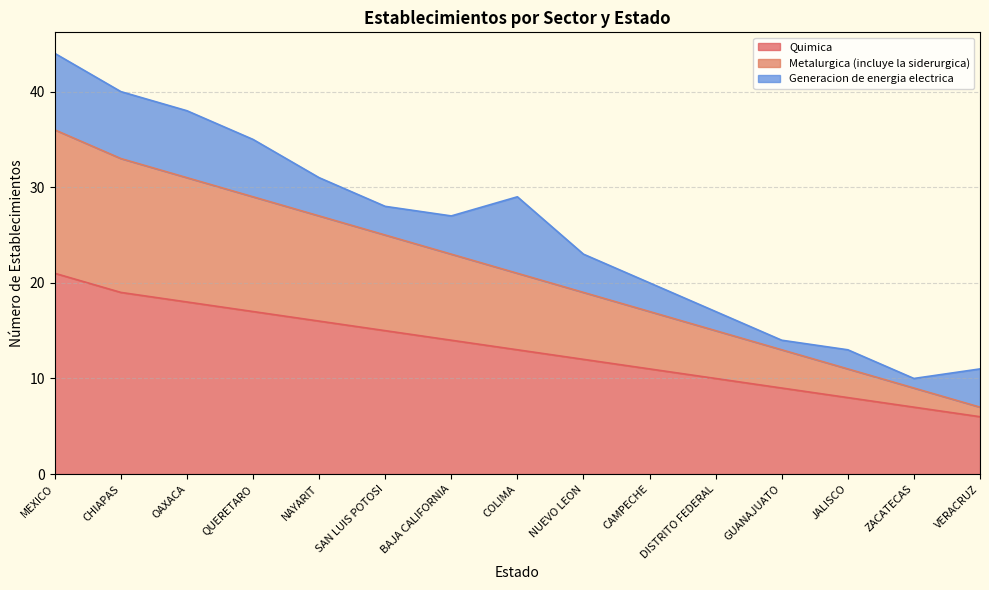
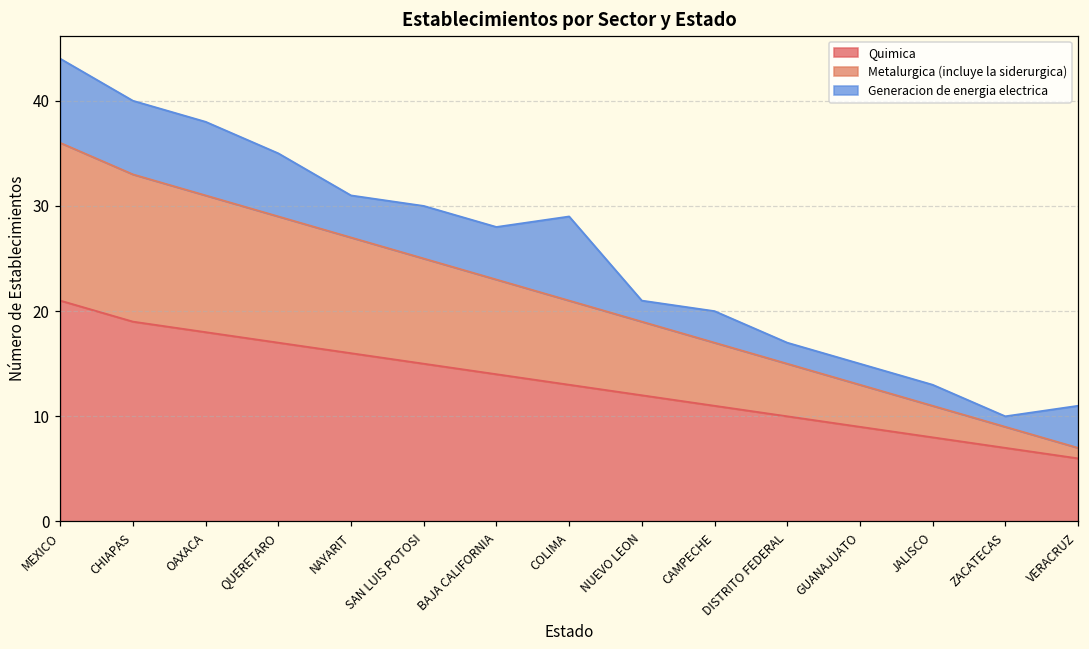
  {
    "Generacion de energia electrica": {
      "MEXICO": 8,
      "CHIAPAS": 7,
      "OAXACA": 7,
      "QUERETARO": 6,
      "NAYARIT": 4,
-     "SAN LUIS POTOSI": 3,
-     "BAJA CALIFORNIA": 4,
+     "SAN LUIS POTOSI": 5,
+     "BAJA CALIFORNIA": 5,
      "COLIMA": 8,
-     "NUEVO LEON": 4,
+     "NUEVO LEON": 2,
      "CAMPECHE": 3,
      "DISTRITO FEDERAL": 2,
-     "GUANAJUATO": 1,
+     "GUANAJUATO": 2,
      "JALISCO": 2,
      "ZACATECAS": 1,
      "VERACRUZ": 4
    }
  }
